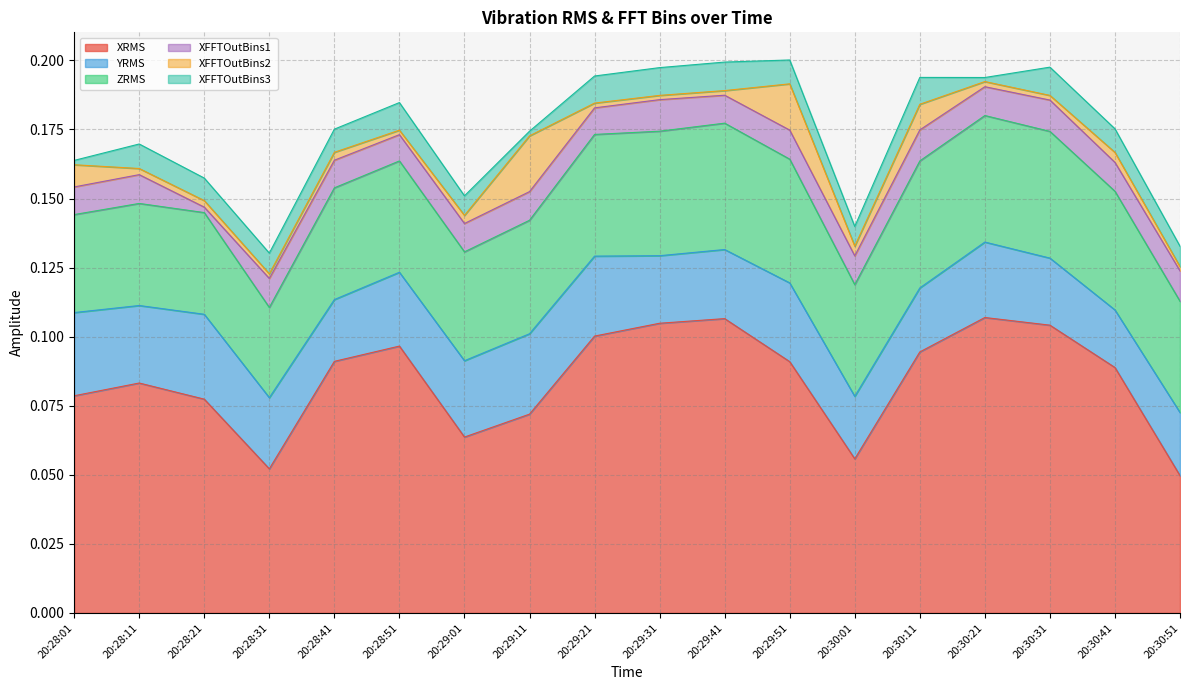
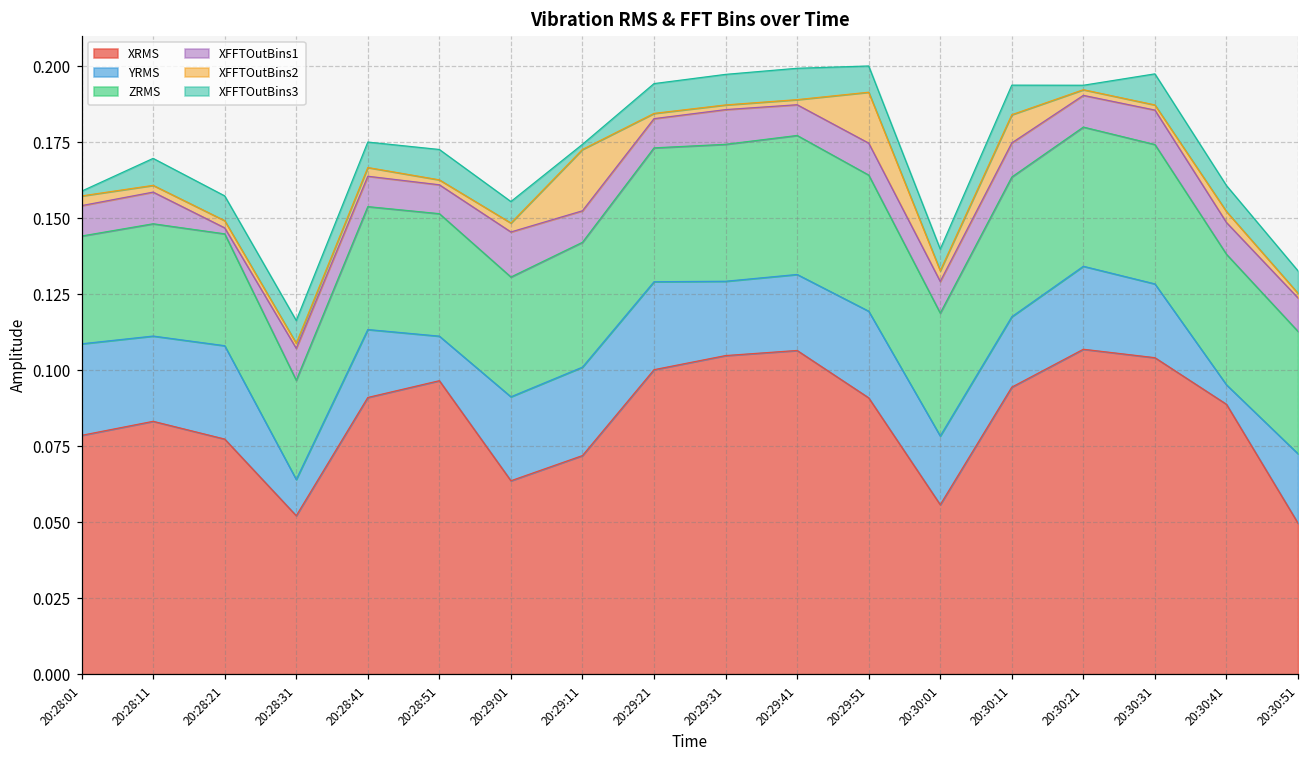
  {
    "XRMS": {
      "20:28:01": 0.079,
      "20:28:11": 0.083,
      "20:28:21": 0.077,
      "20:28:31": 0.052,
      "20:28:41": 0.091,
      "20:28:51": 0.097,
      "20:29:01": 0.064,
      "20:29:11": 0.072,
      "20:29:21": 0.100,
      "20:29:31": 0.105,
      "20:29:41": 0.107,
      "20:29:51": 0.091,
      "20:30:01": 0.056,
      "20:30:11": 0.094,
      "20:30:21": 0.107,
      "20:30:31": 0.104,
      "20:30:41": 0.089,
      "20:30:51": 0.050
    },
    "YRMS": {
      "20:28:01": 0.030,
      "20:28:11": 0.028,
      "20:28:21": 0.031,
-     "20:28:31": 0.026,
+     "20:28:31": 0.012,
      "20:28:41": 0.022,
-     "20:28:51": 0.027,
+     "20:28:51": 0.015,
      "20:29:01": 0.028,
      "20:29:11": 0.029,
      "20:29:21": 0.029,
      "20:29:31": 0.024,
      "20:29:41": 0.025,
      "20:29:51": 0.029,
      "20:30:01": 0.023,
      "20:30:11": 0.023,
      "20:30:21": 0.027,
      "20:30:31": 0.024,
-     "20:30:41": 0.021,
+     "20:30:41": 0.006,
      "20:30:51": 0.023
    },
    "XFFTOutBins1": {
      "20:28:01": 0.010,
      "20:28:11": 0.010,
      "20:28:21": 0.002,
      "20:28:31": 0.011,
      "20:28:41": 0.010,
      "20:28:51": 0.010,
-     "20:29:01": 0.010,
+     "20:29:01": 0.015,
      "20:29:11": 0.010,
      "20:29:21": 0.010,
      "20:29:31": 0.011,
      "20:29:41": 0.010,
      "20:29:51": 0.011,
      "20:30:01": 0.010,
      "20:30:11": 0.011,
      "20:30:21": 0.010,
      "20:30:31": 0.011,
      "20:30:41": 0.010,
      "20:30:51": 0.011
    },
    "XFFTOutBins2": {
-     "20:28:01": 0.008,
+     "20:28:01": 0.003,
      "20:28:11": 0.002,
      "20:28:21": 0.002,
      "20:28:31": 0.002,
      "20:28:41": 0.003,
      "20:28:51": 0.002,
      "20:29:01": 0.003,
      "20:29:11": 0.020,
      "20:29:21": 0.002,
      "20:29:31": 0.002,
      "20:29:41": 0.002,
      "20:29:51": 0.017,
      "20:30:01": 0.004,
      "20:30:11": 0.009,
      "20:30:21": 0.002,
      "20:30:31": 0.002,
      "20:30:41": 0.004,
      "20:30:51": 0.002
    }
  }
